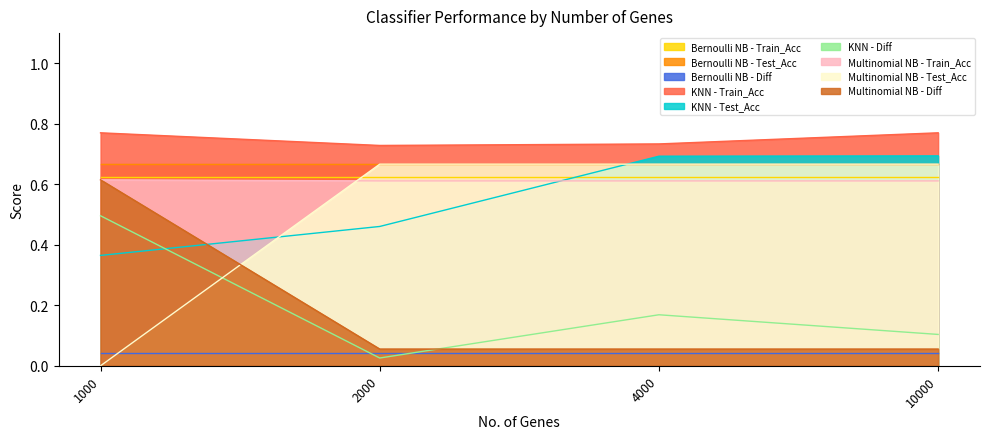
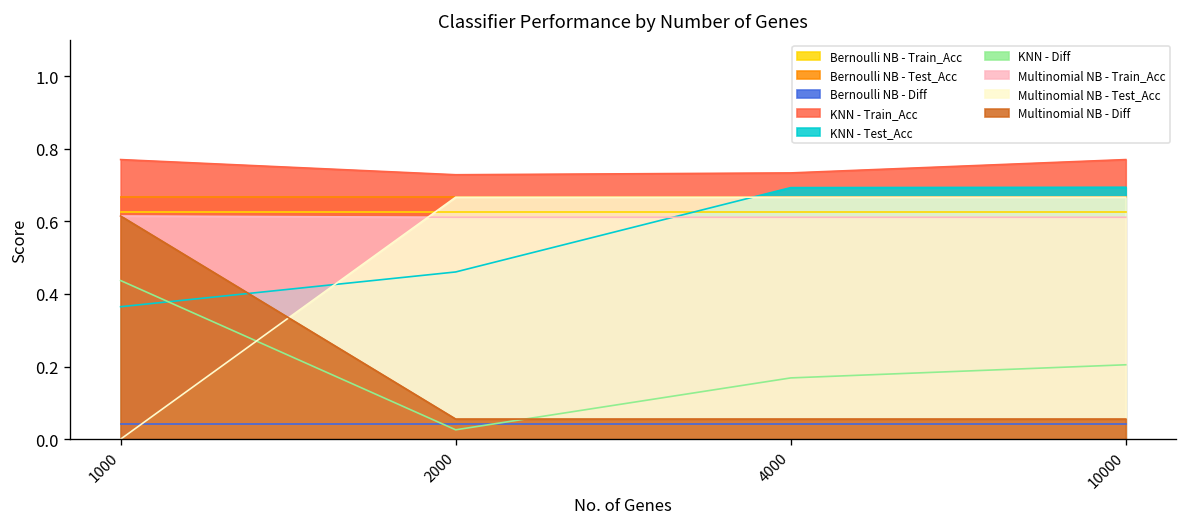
  {
    "Bernoulli NB - Train_Acc": {
      "1000": 0.63,
      "2000": 0.63,
      "4000": 0.63,
      "10000": 0.63
    },
    "Bernoulli NB - Test_Acc": {
      "1000": 0.67
    },
    "Bernoulli NB - Diff": {
      "1000": 0.04,
      "2000": 0.04,
      "4000": 0.04,
      "10000": 0.04
    },
    "KNN - Train_Acc": {
      "1000": 0.77,
      "2000": 0.73,
      "4000": 0.73,
      "10000": 0.77
    },
    "KNN - Test_Acc": {
      "1000": 0.36,
      "2000": 0.46,
      "4000": 0.69,
      "10000": 0.69
    },
    "KNN - Diff": {
-     "1000": 0.50,
+     "1000": 0.44,
      "2000": 0.03,
      "4000": 0.17,
-     "10000": 0.10
+     "10000": 0.20
    },
    "Multinomial NB - Train_Acc": {
      "2000": 0.61,
      "4000": 0.61,
      "10000": 0.61
    },
    "Multinomial NB - Test_Acc": {
      "1000": 0.00
    },
    "Multinomial NB - Diff": {
      "2000": 0.06,
      "4000": 0.06,
      "10000": 0.06
    }
  }
